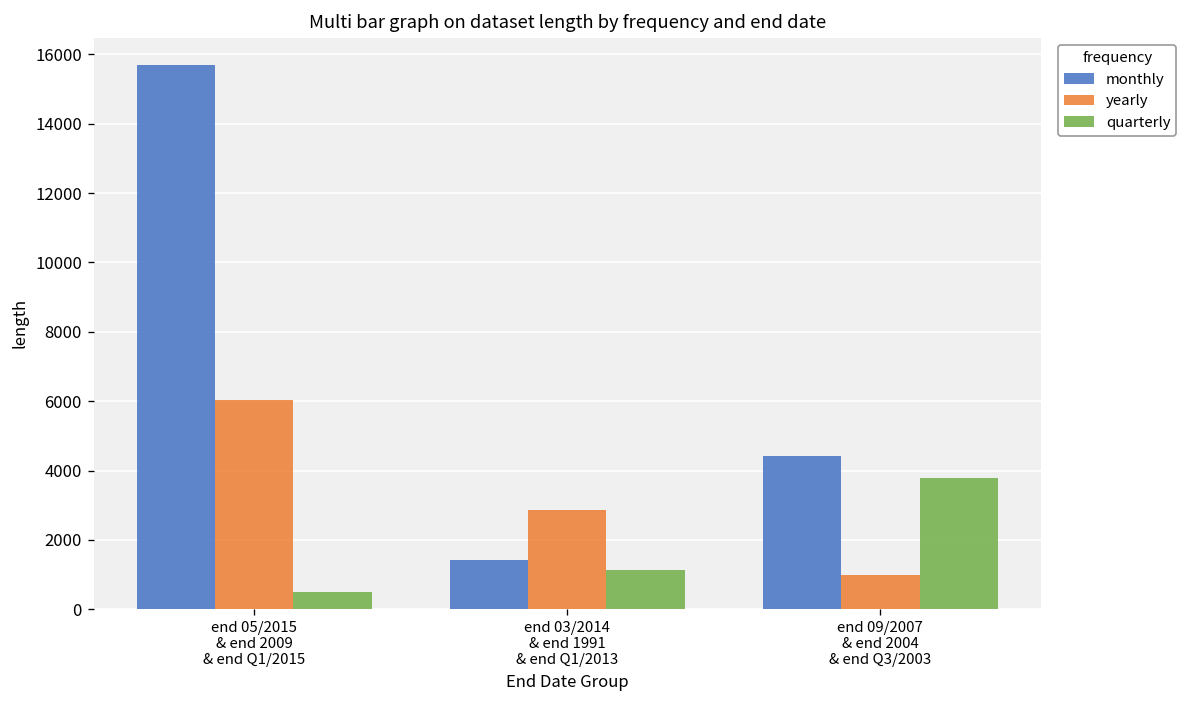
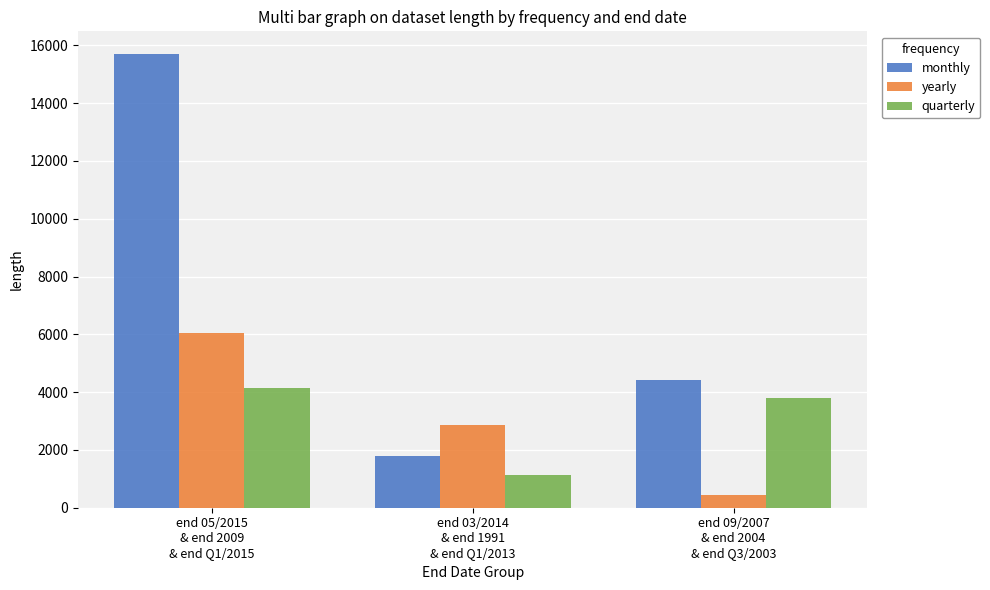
  {
    "monthly": {
      "end 05/2015 & end 2009 & end Q1/2015": 15700,
-     "end 03/2014 & end 1991 & end Q1/2013": 1400,
+     "end 03/2014 & end 1991 & end Q1/2013": 1800,
      "end 09/2007 & end 2004 & end Q3/2003": 4400
    },
    "yearly": {
      "end 05/2015 & end 2009 & end Q1/2015": 6000,
      "end 03/2014 & end 1991 & end Q1/2013": 2900,
-     "end 09/2007 & end 2004 & end Q3/2003": 1000
+     "end 09/2007 & end 2004 & end Q3/2003": 500
    },
    "quarterly": {
-     "end 05/2015 & end 2009 & end Q1/2015": 500,
+     "end 05/2015 & end 2009 & end Q1/2015": 4100,
      "end 03/2014 & end 1991 & end Q1/2013": 1100,
      "end 09/2007 & end 2004 & end Q3/2003": 3800
    }
  }
